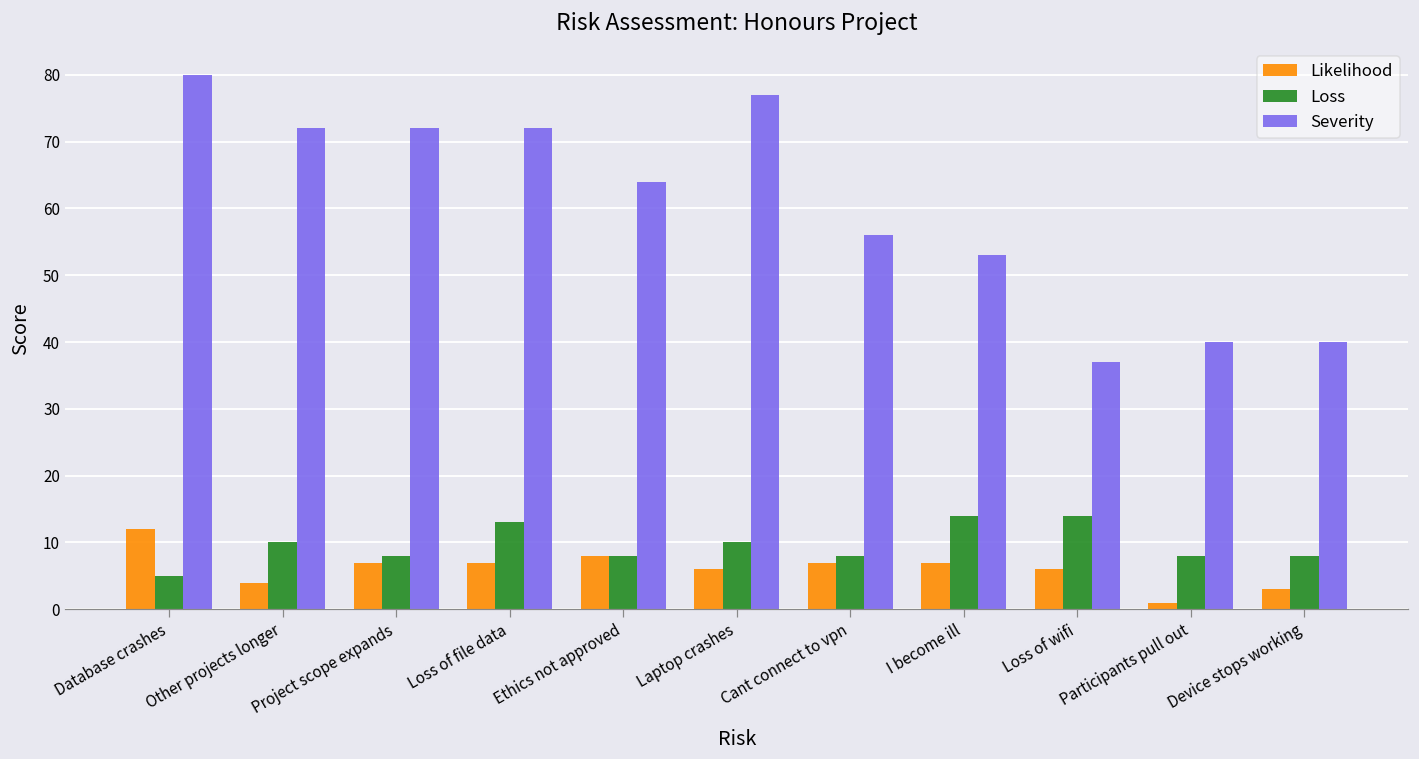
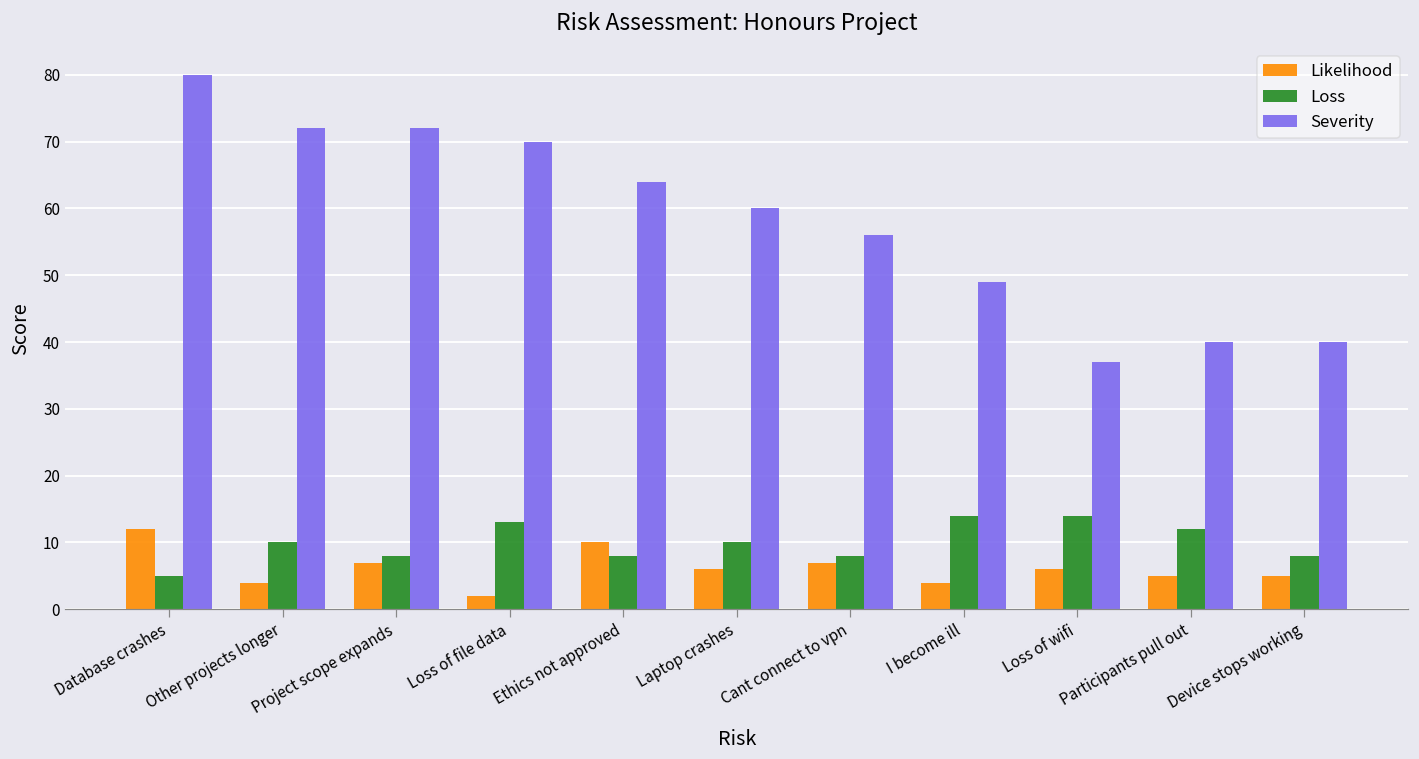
  {
    "Likelihood": {
      "Database crashes": 12,
      "Other projects longer": 4,
      "Project scope expands": 7,
-     "Loss of file data": 7,
-     "Ethics not approved": 8,
+     "Loss of file data": 2,
+     "Ethics not approved": 10,
      "Laptop crashes": 6,
      "Cant connect to vpn": 7,
-     "I become ill": 7,
+     "I become ill": 4,
      "Loss of wifi": 6,
-     "Participants pull out": 1,
-     "Device stops working": 3
+     "Participants pull out": 5,
+     "Device stops working": 5
    },
    "Loss": {
      "Database crashes": 5,
      "Other projects longer": 10,
      "Project scope expands": 8,
      "Loss of file data": 13,
      "Ethics not approved": 8,
      "Laptop crashes": 10,
      "Cant connect to vpn": 8,
      "I become ill": 14,
      "Loss of wifi": 14,
-     "Participants pull out": 8,
+     "Participants pull out": 12,
      "Device stops working": 8
    },
    "Severity": {
      "Database crashes": 80,
      "Other projects longer": 72,
      "Project scope expands": 72,
-     "Loss of file data": 72,
+     "Loss of file data": 70,
      "Ethics not approved": 64,
-     "Laptop crashes": 77,
+     "Laptop crashes": 60,
      "Cant connect to vpn": 56,
-     "I become ill": 53,
+     "I become ill": 49,
      "Loss of wifi": 37,
      "Participants pull out": 40,
      "Device stops working": 40
    }
  }
